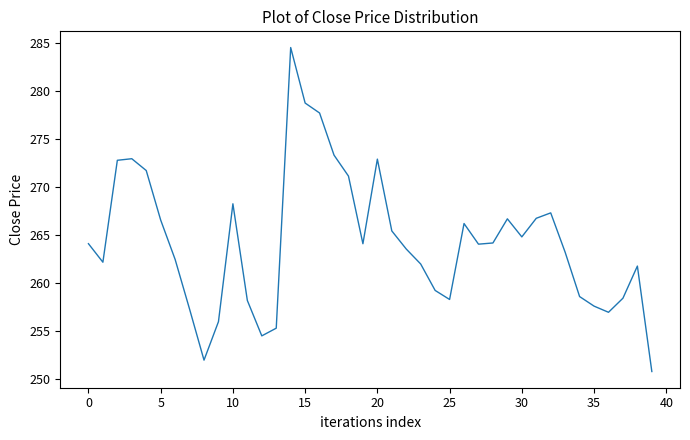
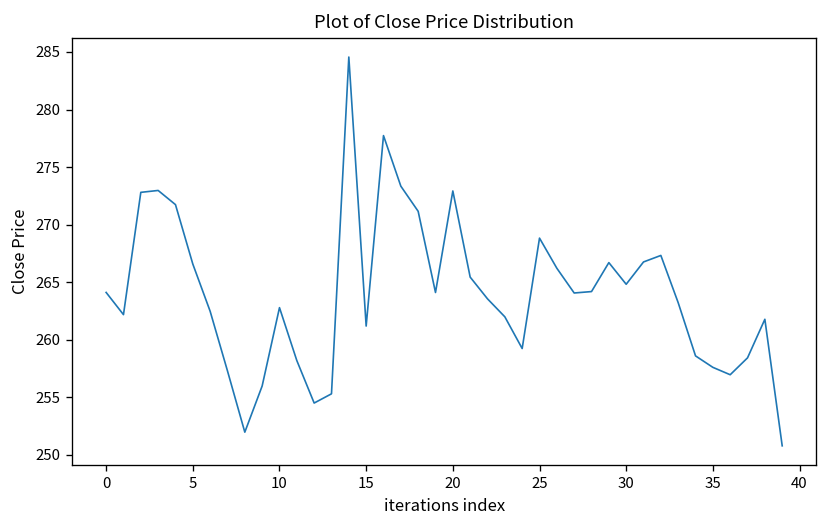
  {
    "0": 264,
    "5": 267,
-   "10": 268,
-   "15": 279,
+   "10": 263,
+   "15": 261,
    "20": 273,
-   "25": 258,
+   "25": 269,
    "30": 265,
    "35": 258
  }
